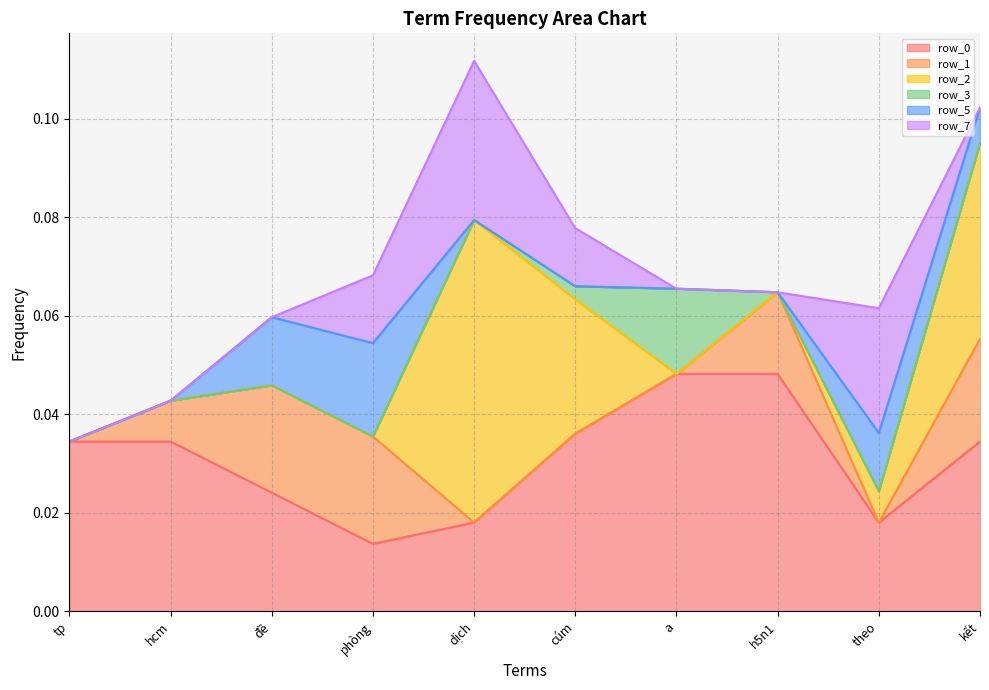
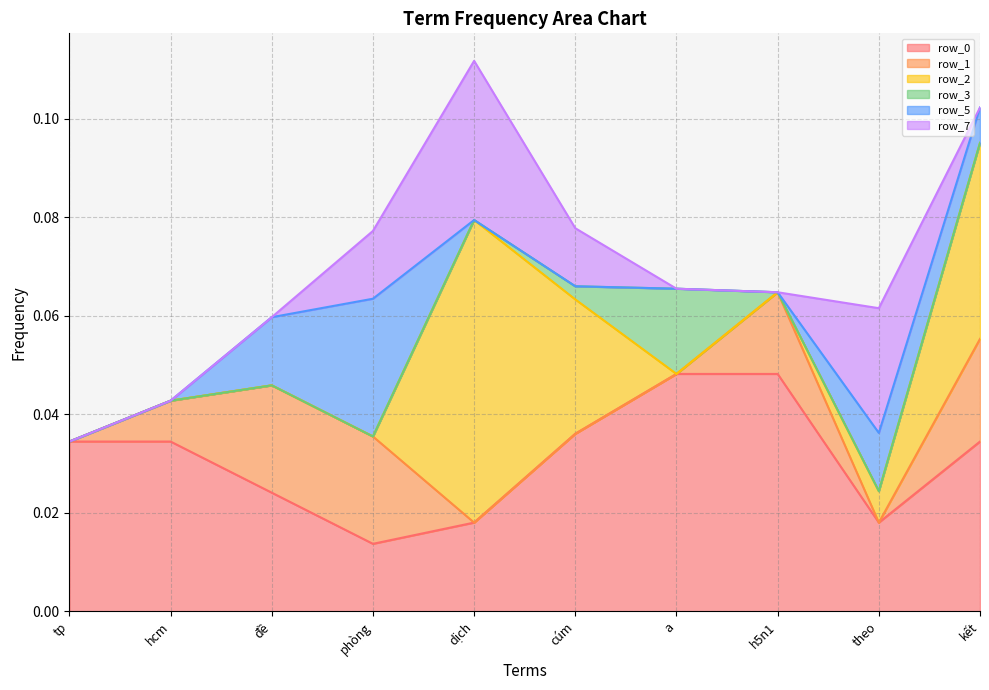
  {
    "row_2": {
      "cúm": 0.027
    },
    "row_5": {
-     "phòng": 0.019,
+     "phòng": 0.028,
      "theo": 0.012
    },
    "row_7": {
      "phòng": 0.014,
      "dịch": 0.032,
      "cúm": 0.012,
      "theo": 0.025
    }
  }
